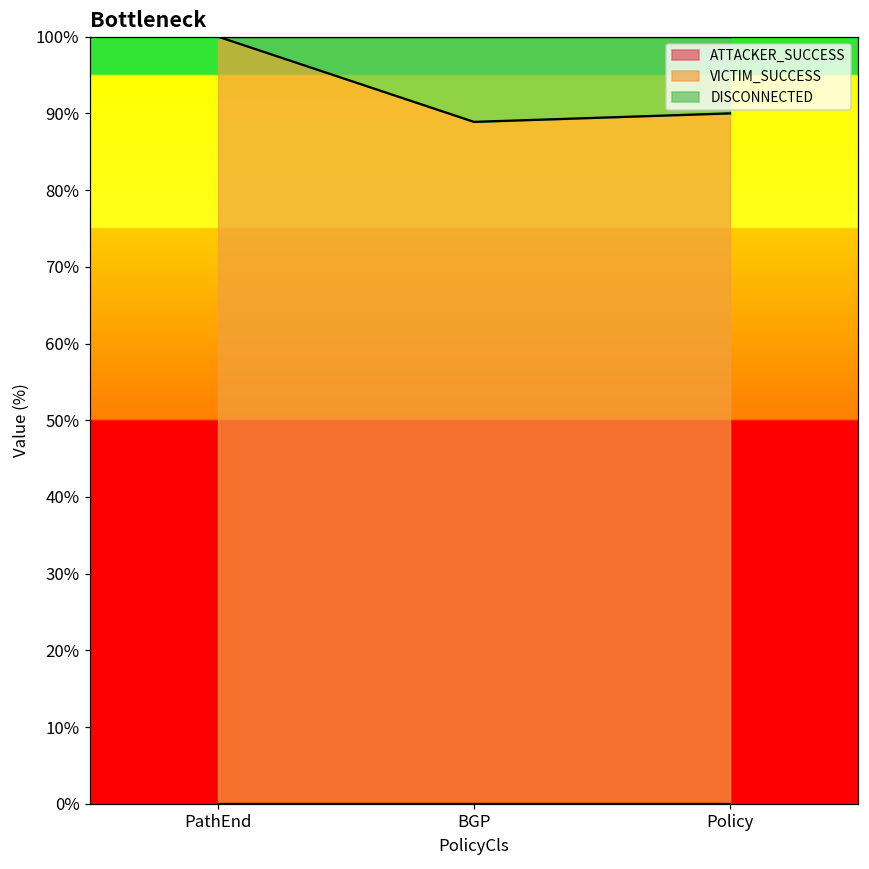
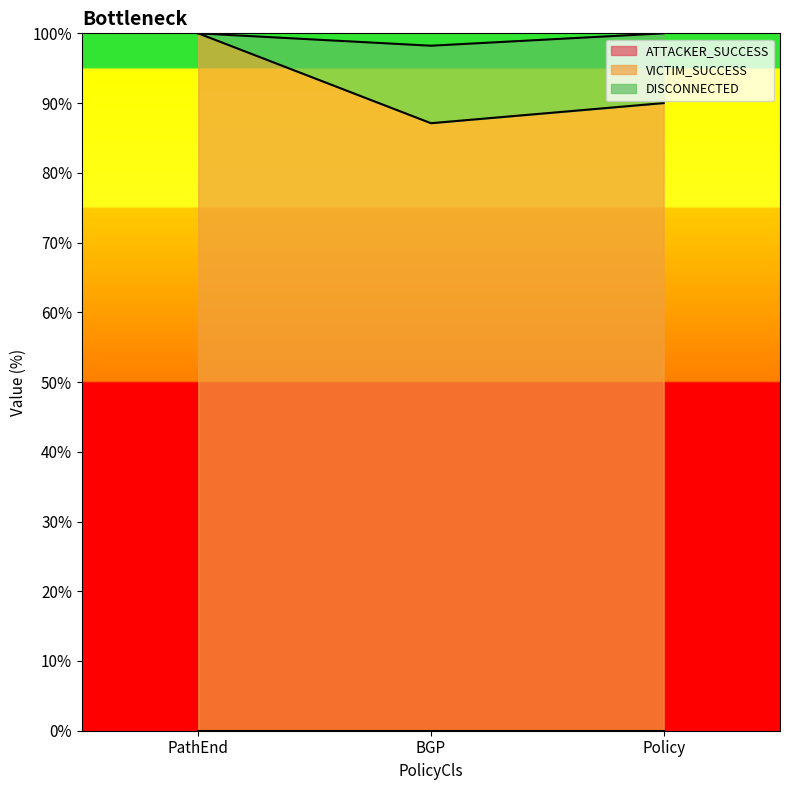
  {
    "ATTACKER_SUCCESS": {
      "PathEnd": "0%",
      "BGP": "0%",
      "Policy": "0%"
    },
    "VICTIM_SUCCESS": {
-     "BGP": "89%",
+     "BGP": "87%",
      "Policy": "90%"
    },
    "DISCONNECTED": {
      "BGP": "11%",
      "Policy": "10%"
    }
  }
